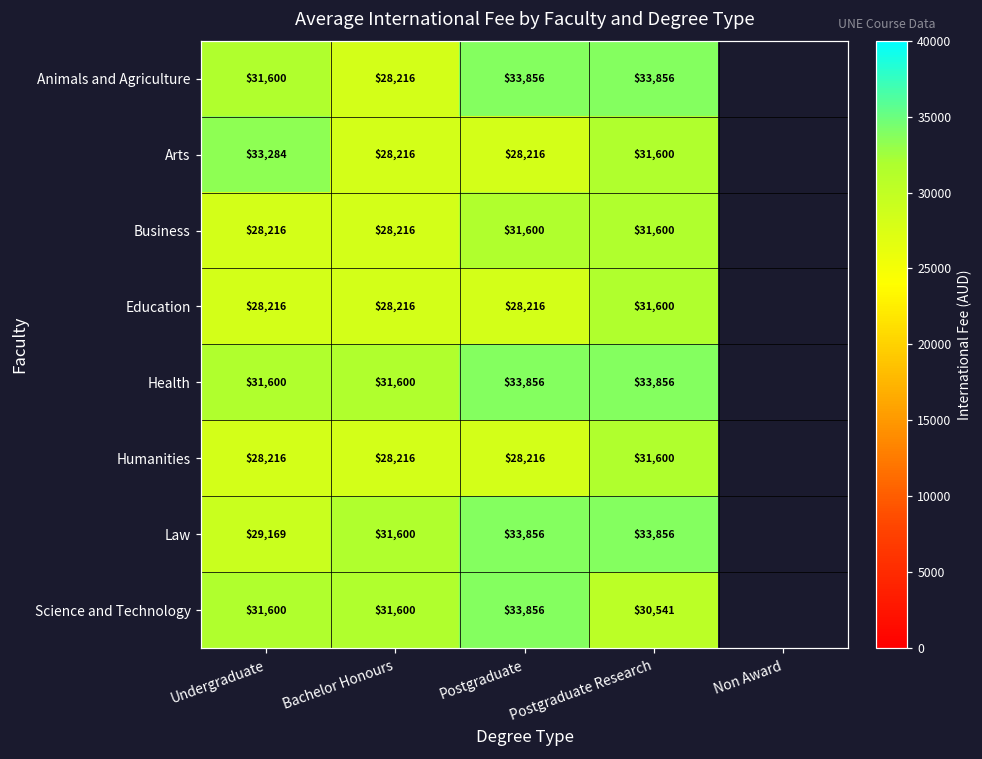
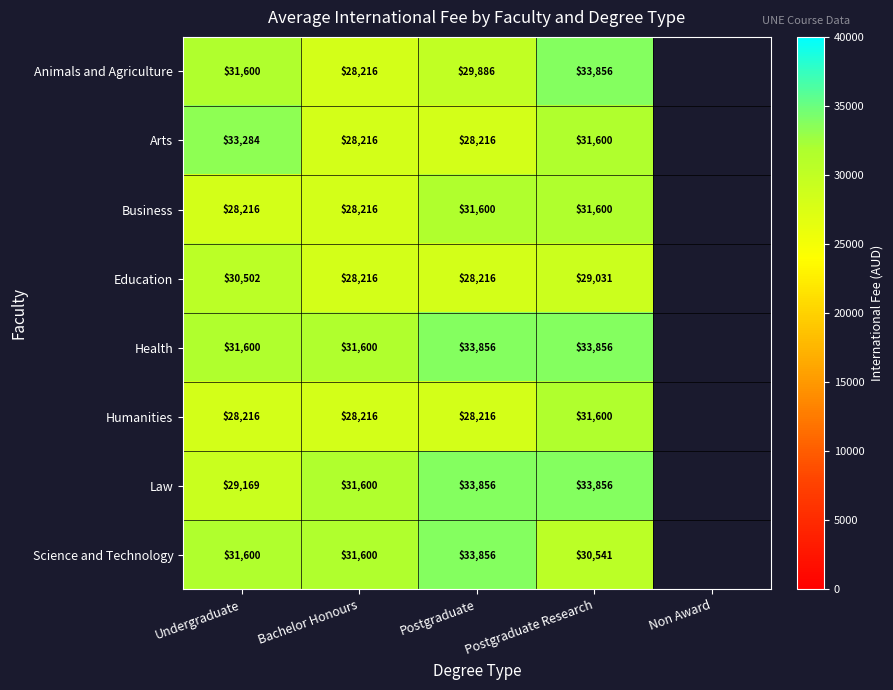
  {
    "Animals and Agriculture": {
      "Undergraduate": "$31,600",
      "Bachelor Honours": "$28,216",
-     "Postgraduate": "$33,856",
+     "Postgraduate": "$29,886",
      "Postgraduate Research": "$33,856"
    },
    "Arts": {
      "Undergraduate": "$33,284",
      "Bachelor Honours": "$28,216",
      "Postgraduate": "$28,216",
      "Postgraduate Research": "$31,600"
    },
    "Business": {
      "Undergraduate": "$28,216",
      "Bachelor Honours": "$28,216",
      "Postgraduate": "$31,600",
      "Postgraduate Research": "$31,600"
    },
    "Education": {
-     "Undergraduate": "$28,216",
+     "Undergraduate": "$30,502",
      "Bachelor Honours": "$28,216",
      "Postgraduate": "$28,216",
-     "Postgraduate Research": "$31,600"
+     "Postgraduate Research": "$29,031"
    },
    "Health": {
      "Undergraduate": "$31,600",
      "Bachelor Honours": "$31,600",
      "Postgraduate": "$33,856",
      "Postgraduate Research": "$33,856"
    },
    "Humanities": {
      "Undergraduate": "$28,216",
      "Bachelor Honours": "$28,216",
      "Postgraduate": "$28,216",
      "Postgraduate Research": "$31,600"
    },
    "Law": {
      "Undergraduate": "$29,169",
      "Bachelor Honours": "$31,600",
      "Postgraduate": "$33,856",
      "Postgraduate Research": "$33,856"
    },
    "Science and Technology": {
      "Undergraduate": "$31,600",
      "Bachelor Honours": "$31,600",
      "Postgraduate": "$33,856",
      "Postgraduate Research": "$30,541"
    }
  }
